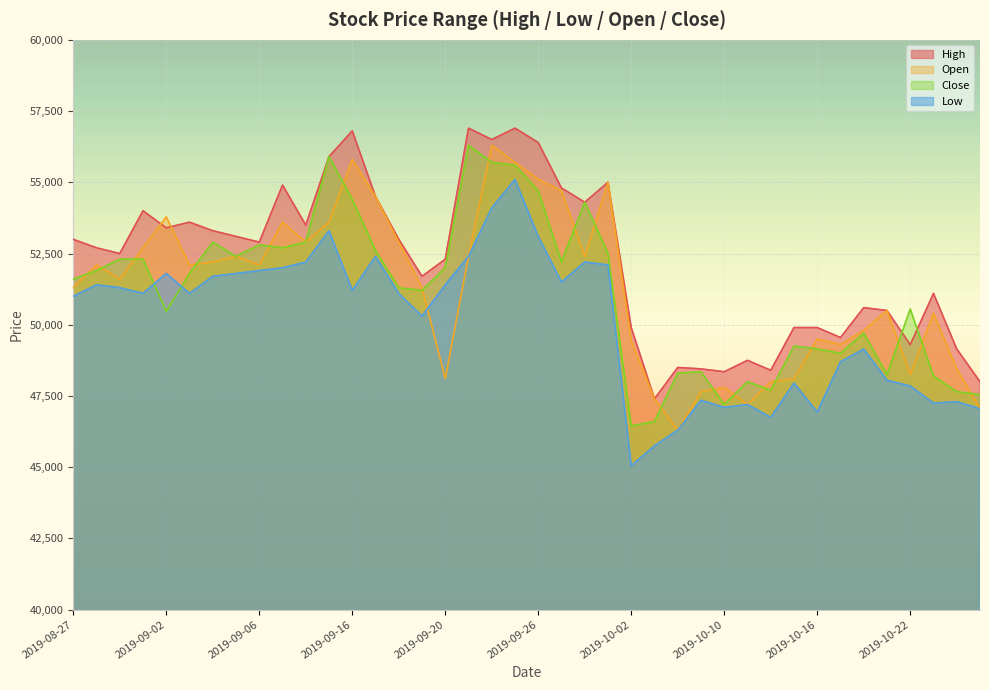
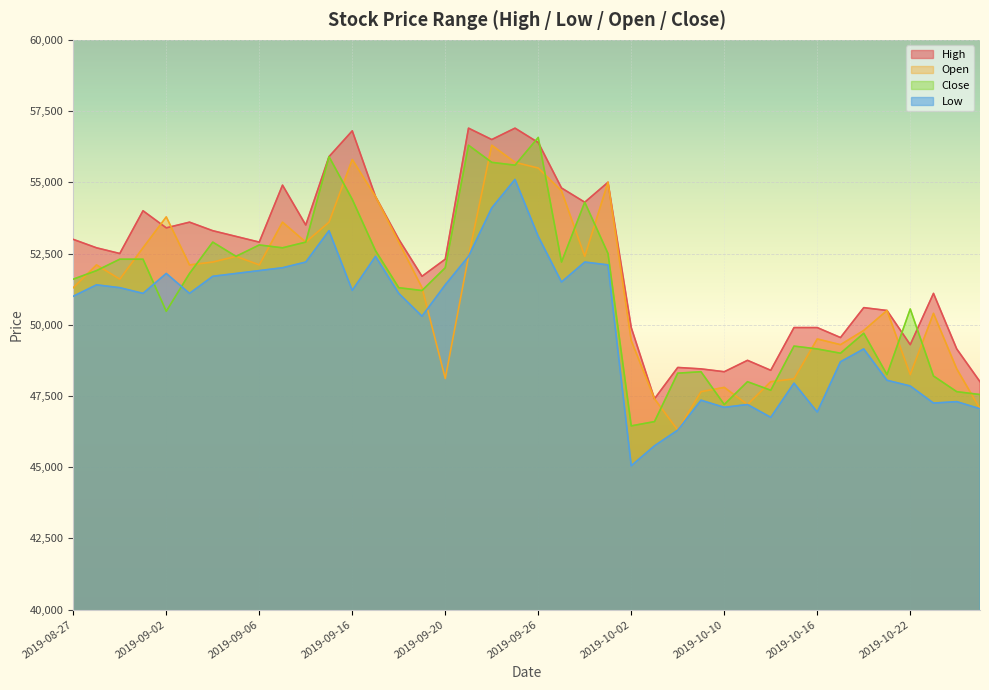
  {
    "High": {
      "2019-08-27": "53,000",
      "2019-09-02": "53,400",
      "2019-09-06": "52,900",
      "2019-09-16": "56,800",
      "2019-09-20": "52,300",
      "2019-09-26": "56,400",
      "2019-10-02": "49,900",
      "2019-10-10": "48,400",
      "2019-10-16": "49,900",
      "2019-10-22": "49,300"
    },
    "Open": {
      "2019-08-27": "51,300",
      "2019-09-02": "53,800",
      "2019-09-06": "52,100",
      "2019-09-16": "55,800",
      "2019-09-20": "48,100",
-     "2019-09-26": "55,100",
+     "2019-09-26": "55,500",
      "2019-10-02": "49,400",
      "2019-10-10": "47,800",
      "2019-10-16": "49,500",
      "2019-10-22": "48,300"
    },
    "Close": {
      "2019-08-27": "51,600",
      "2019-09-02": "50,500",
      "2019-09-06": "52,800",
      "2019-09-16": "54,400",
      "2019-09-20": "52,000",
-     "2019-09-26": "54,700",
+     "2019-09-26": "56,600",
      "2019-10-02": "46,500",
      "2019-10-10": "47,200",
      "2019-10-16": "49,200",
      "2019-10-22": "50,600"
    },
    "Low": {
      "2019-08-27": "51,000",
      "2019-09-02": "51,800",
      "2019-09-06": "51,900",
      "2019-09-16": "51,200",
      "2019-09-20": "51,400",
      "2019-09-26": "53,100",
      "2019-10-02": "45,100",
      "2019-10-10": "47,100",
      "2019-10-16": "46,900",
      "2019-10-22": "47,900"
    }
  }
